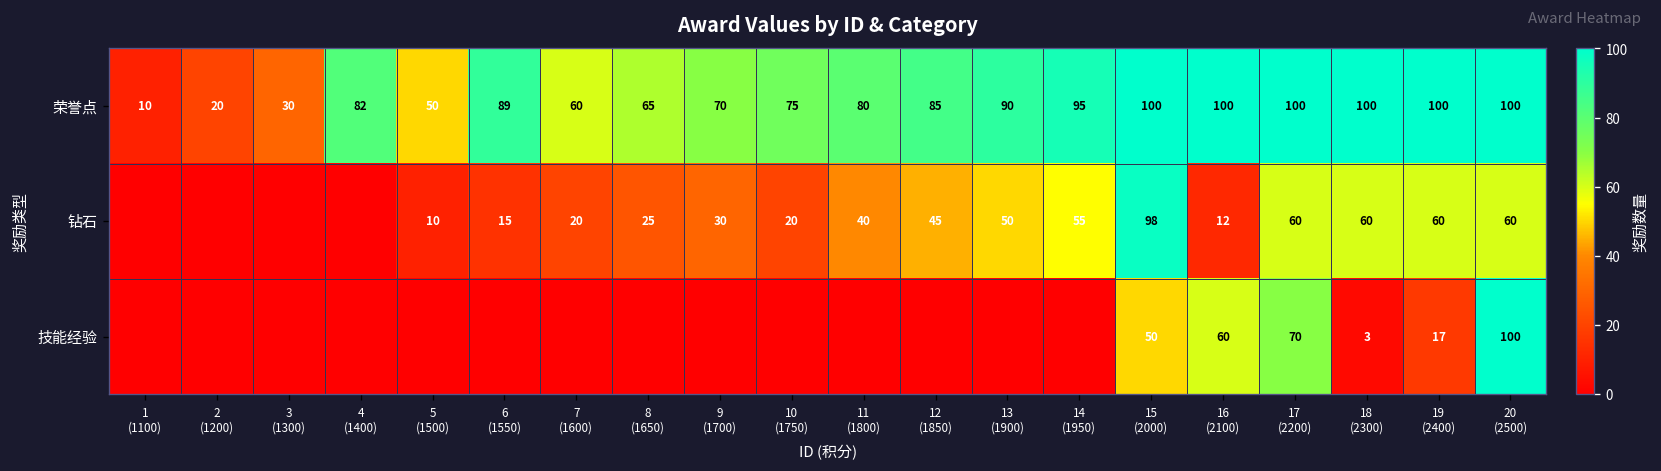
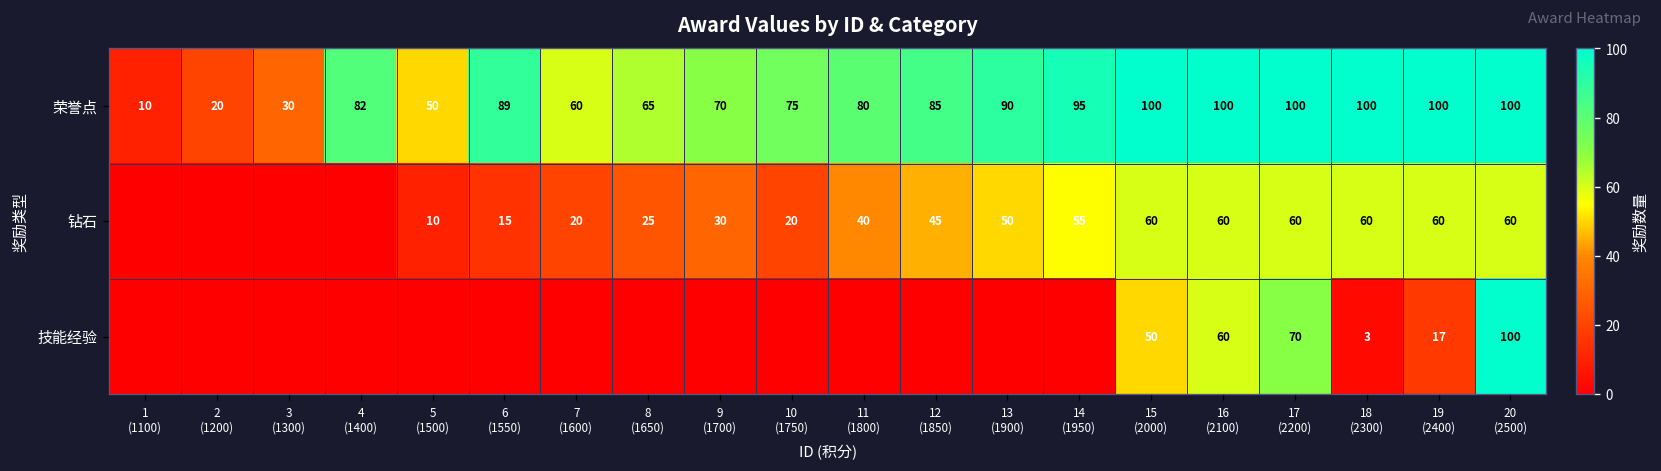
  {
    "荣誉点": {
      "1 (1100)": 10,
      "2 (1200)": 20,
      "3 (1300)": 30,
      "4 (1400)": 82,
      "5 (1500)": 50,
      "6 (1550)": 89,
      "7 (1600)": 60,
      "8 (1650)": 65,
      "9 (1700)": 70,
      "10 (1750)": 75,
      "11 (1800)": 80,
      "12 (1850)": 85,
      "13 (1900)": 90,
      "14 (1950)": 95,
      "15 (2000)": 100,
      "16 (2100)": 100,
      "17 (2200)": 100,
      "18 (2300)": 100,
      "19 (2400)": 100,
      "20 (2500)": 100
    },
    "钻石": {
      "5 (1500)": 10,
      "6 (1550)": 15,
      "7 (1600)": 20,
      "8 (1650)": 25,
      "9 (1700)": 30,
      "10 (1750)": 20,
      "11 (1800)": 40,
      "12 (1850)": 45,
      "13 (1900)": 50,
      "14 (1950)": 55,
-     "15 (2000)": 98,
-     "16 (2100)": 12,
+     "15 (2000)": 60,
+     "16 (2100)": 60,
      "17 (2200)": 60,
      "18 (2300)": 60,
      "19 (2400)": 60,
      "20 (2500)": 60
    },
    "技能经验": {
      "15 (2000)": 50,
      "16 (2100)": 60,
      "17 (2200)": 70,
      "18 (2300)": 3,
      "19 (2400)": 17,
      "20 (2500)": 100
    }
  }
